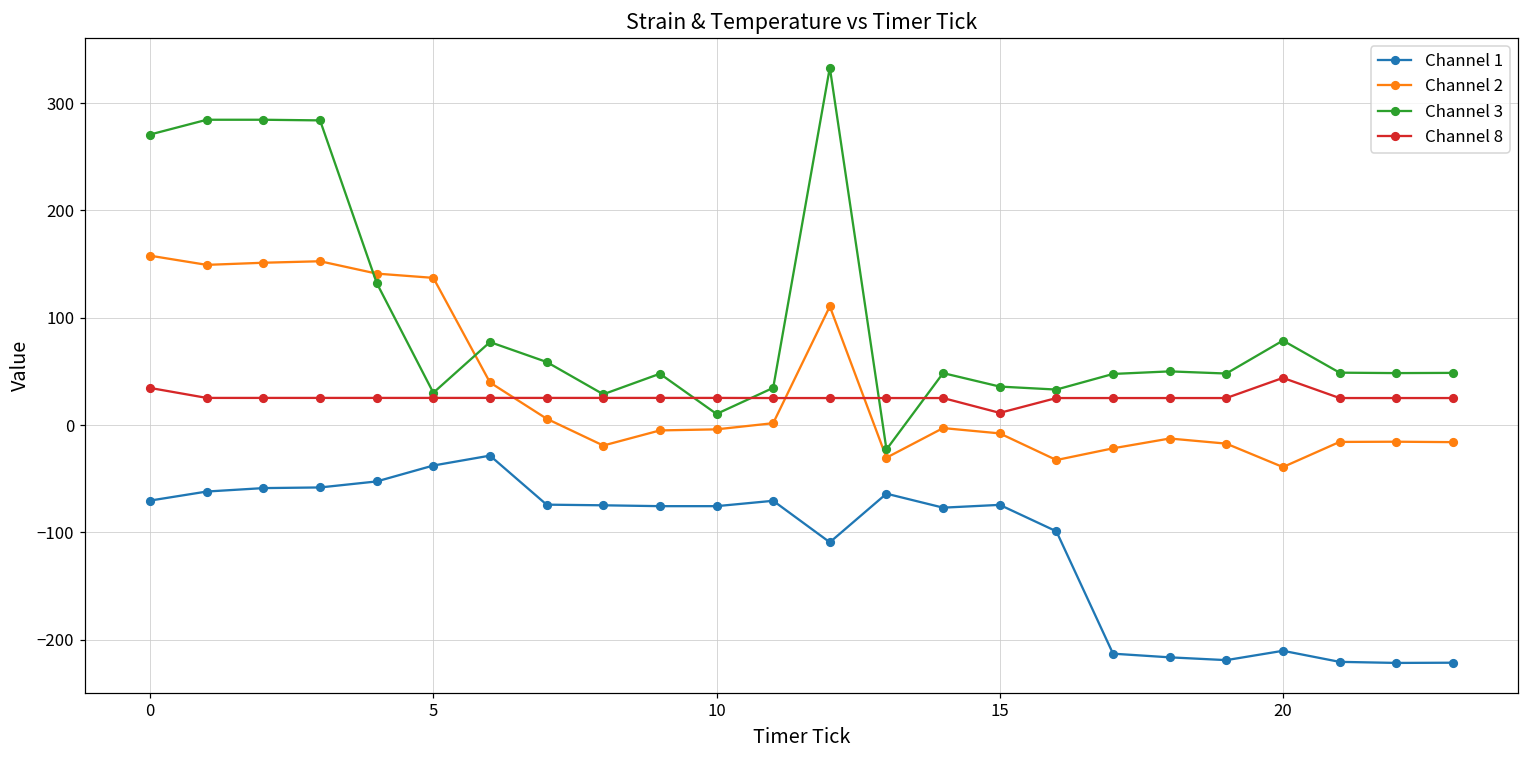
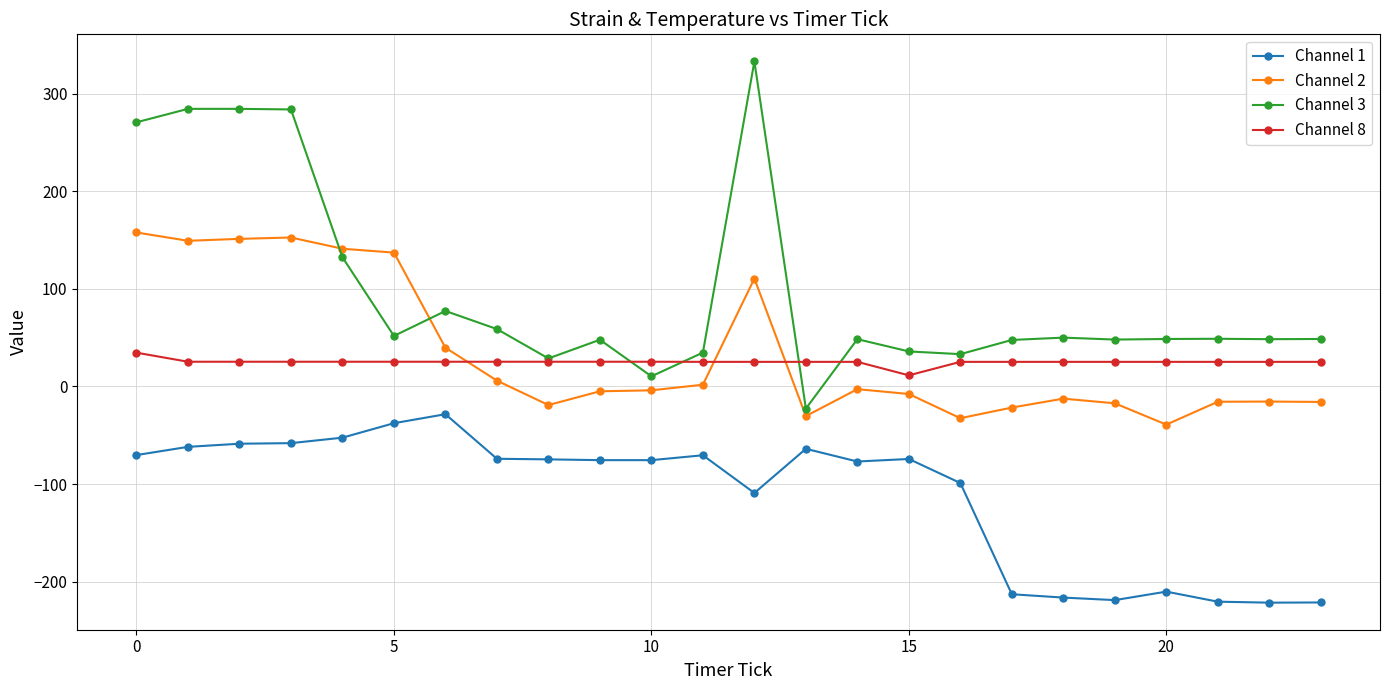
  {
    "Channel 1": {
      "0": -70,
      "5": -40,
      "10": -80,
      "15": -70,
      "20": -210
    },
    "Channel 2": {
      "0": 160,
      "5": 140,
      "10": 0,
      "15": -10,
      "20": -40
    },
    "Channel 3": {
      "0": 270,
-     "5": 30,
+     "5": 50,
      "10": 10,
      "15": 40,
-     "20": 80
+     "20": 50
    },
    "Channel 8": {
      "0": 30,
      "5": 30,
      "10": 30,
      "15": 10,
-     "20": 40
+     "20": 30
    }
  }
